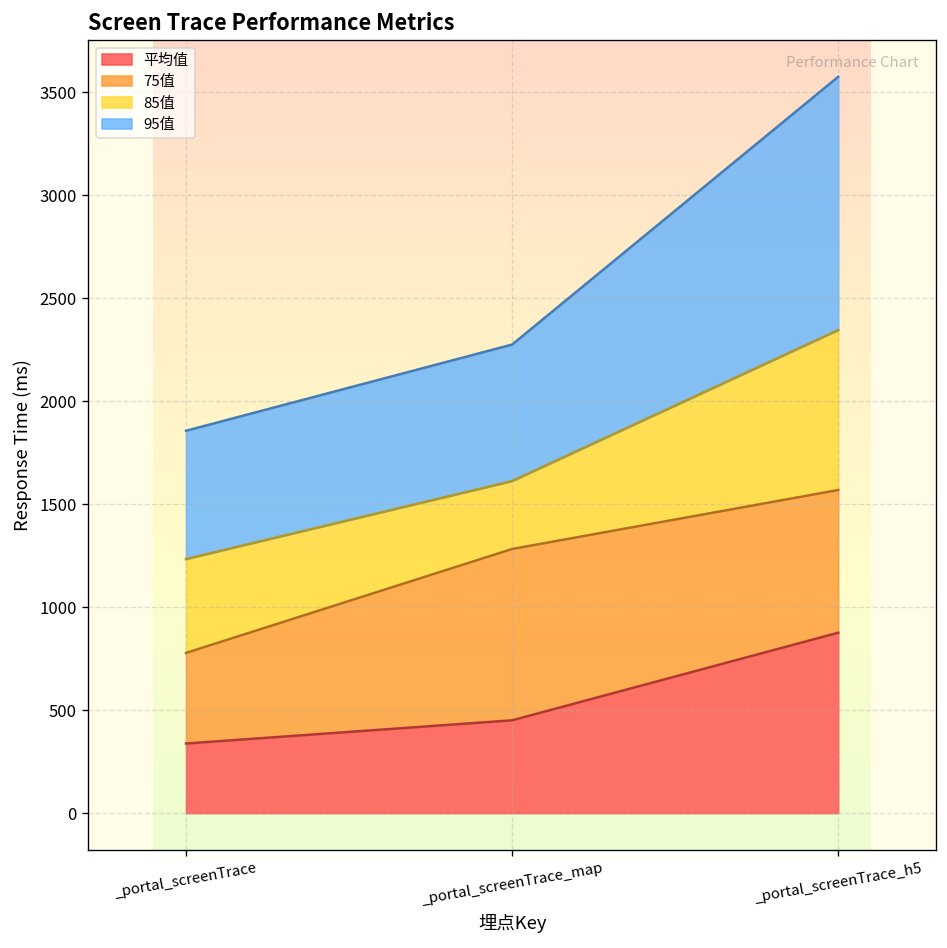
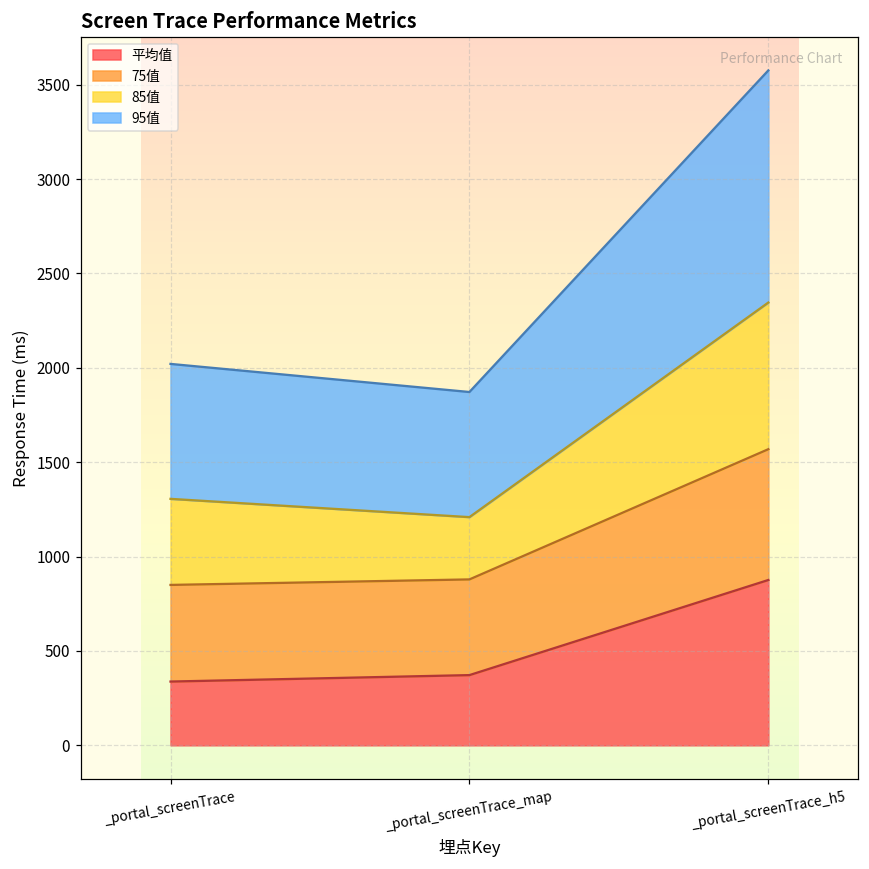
  {
    "平均值": {
      "_portal_screenTrace": 340,
-     "_portal_screenTrace_map": 450,
+     "_portal_screenTrace_map": 370,
      "_portal_screenTrace_h5": 880
    },
    "75值": {
-     "_portal_screenTrace": 440,
-     "_portal_screenTrace_map": 830,
+     "_portal_screenTrace": 510,
+     "_portal_screenTrace_map": 510,
      "_portal_screenTrace_h5": 690
    },
    "85值": {
      "_portal_screenTrace": 460,
      "_portal_screenTrace_map": 330,
      "_portal_screenTrace_h5": 780
    },
    "95值": {
-     "_portal_screenTrace": 620,
+     "_portal_screenTrace": 720,
      "_portal_screenTrace_map": 660,
      "_portal_screenTrace_h5": 1230
    }
  }
